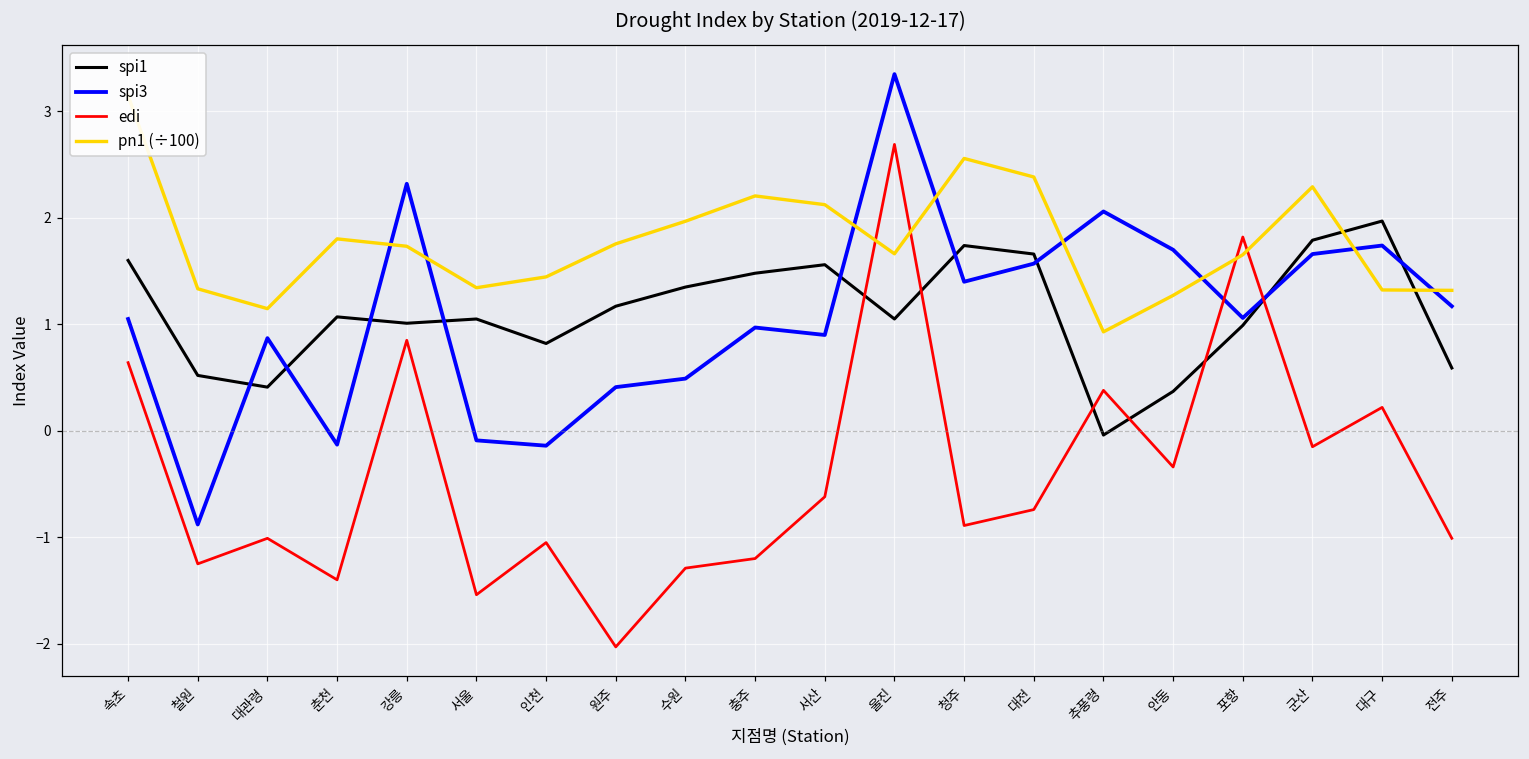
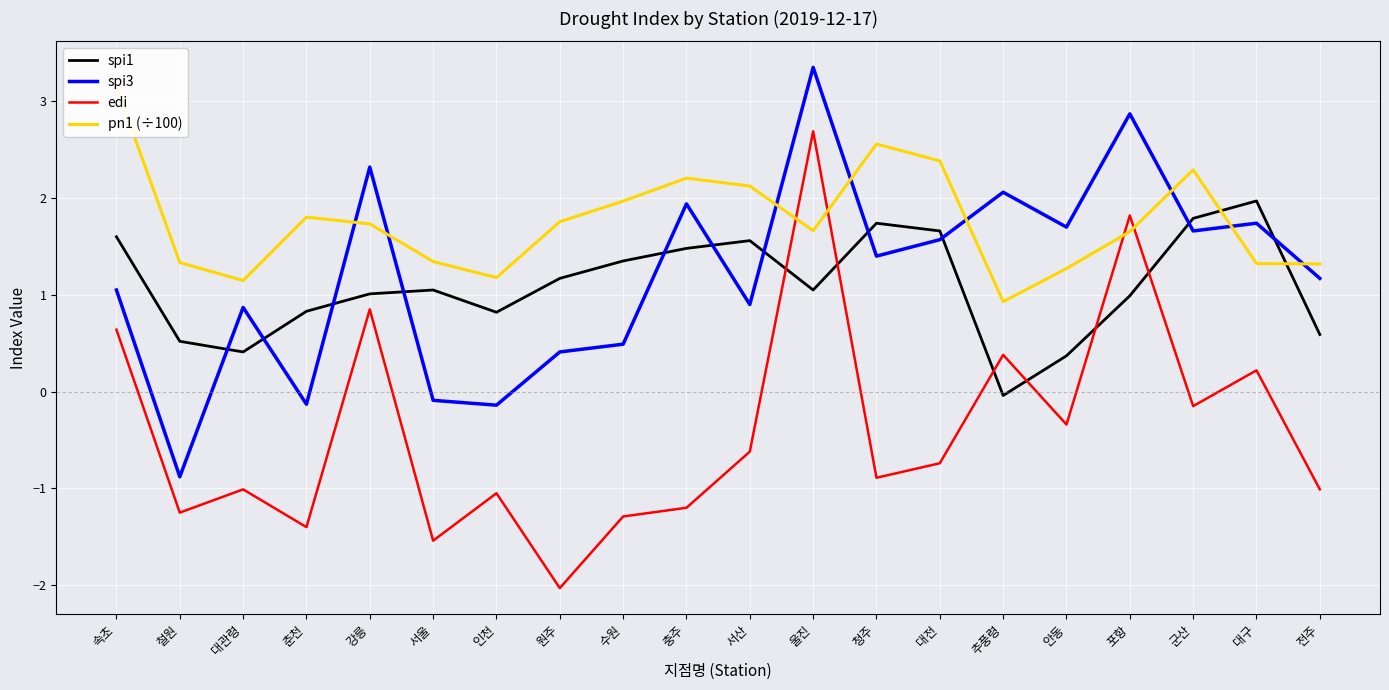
  {
    "spi1": {
      "속초": 1.6,
      "철원": 0.5,
      "대관령": 0.4,
-     "춘천": 1.1,
+     "춘천": 0.8,
      "강릉": 1.0,
      "서울": 1.1,
      "인천": 0.8,
      "원주": 1.2,
      "수원": 1.4,
      "충주": 1.5,
      "서산": 1.6,
      "울진": 1.1,
      "청주": 1.7,
      "대전": 1.7,
      "추풍령": 0.0,
      "안동": 0.4,
      "포항": 1.0,
      "군산": 1.8,
      "대구": 2.0,
      "전주": 0.6
    },
    "spi3": {
      "속초": 1.1,
      "철원": -0.9,
      "대관령": 0.9,
      "춘천": -0.1,
      "강릉": 2.3,
      "서울": -0.1,
      "인천": -0.1,
      "원주": 0.4,
      "수원": 0.5,
-     "충주": 1.0,
+     "충주": 1.9,
      "서산": 0.9,
      "울진": 3.4,
      "청주": 1.4,
      "대전": 1.6,
      "추풍령": 2.1,
      "안동": 1.7,
-     "포항": 1.1,
+     "포항": 2.9,
      "군산": 1.7,
      "대구": 1.7,
      "전주": 1.2
    },
    "edi": {
      "속초": 0.6,
      "철원": -1.3,
      "대관령": -1.0,
      "춘천": -1.4,
      "강릉": 0.9,
      "서울": -1.5,
      "인천": -1.1,
      "원주": -2.0,
      "수원": -1.3,
      "충주": -1.2,
      "서산": -0.6,
      "울진": 2.7,
      "청주": -0.9,
      "대전": -0.7,
      "추풍령": 0.4,
      "안동": -0.3,
      "포항": 1.8,
      "군산": -0.2,
      "대구": 0.2,
      "전주": -1.0
    },
    "pn1 (÷100)": {
      "철원": 1.3,
      "대관령": 1.1,
      "춘천": 1.8,
      "강릉": 1.7,
      "서울": 1.3,
-     "인천": 1.4,
+     "인천": 1.2,
      "원주": 1.8,
      "수원": 2.0,
      "충주": 2.2,
      "서산": 2.1,
      "울진": 1.7,
      "청주": 2.6,
      "대전": 2.4,
      "추풍령": 0.9,
      "안동": 1.3,
      "포항": 1.7,
      "군산": 2.3,
      "대구": 1.3,
      "전주": 1.3
    }
  }
